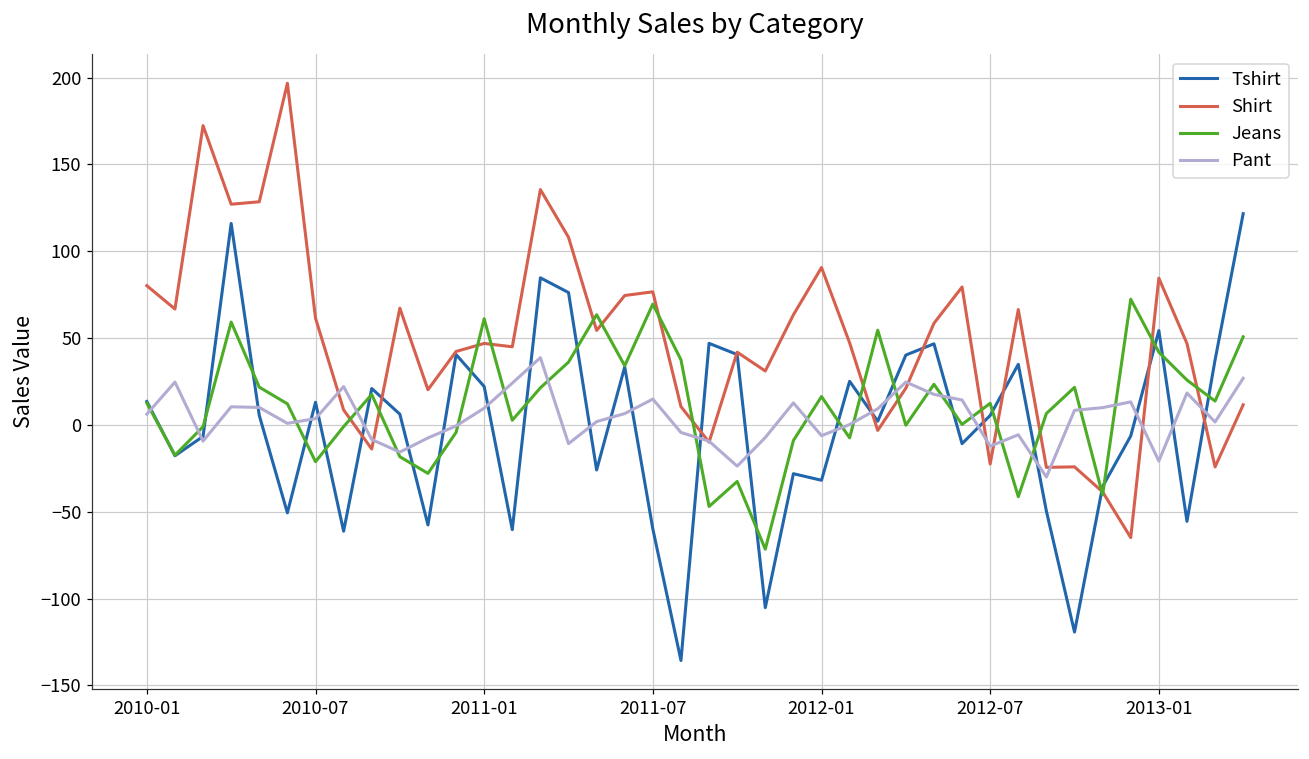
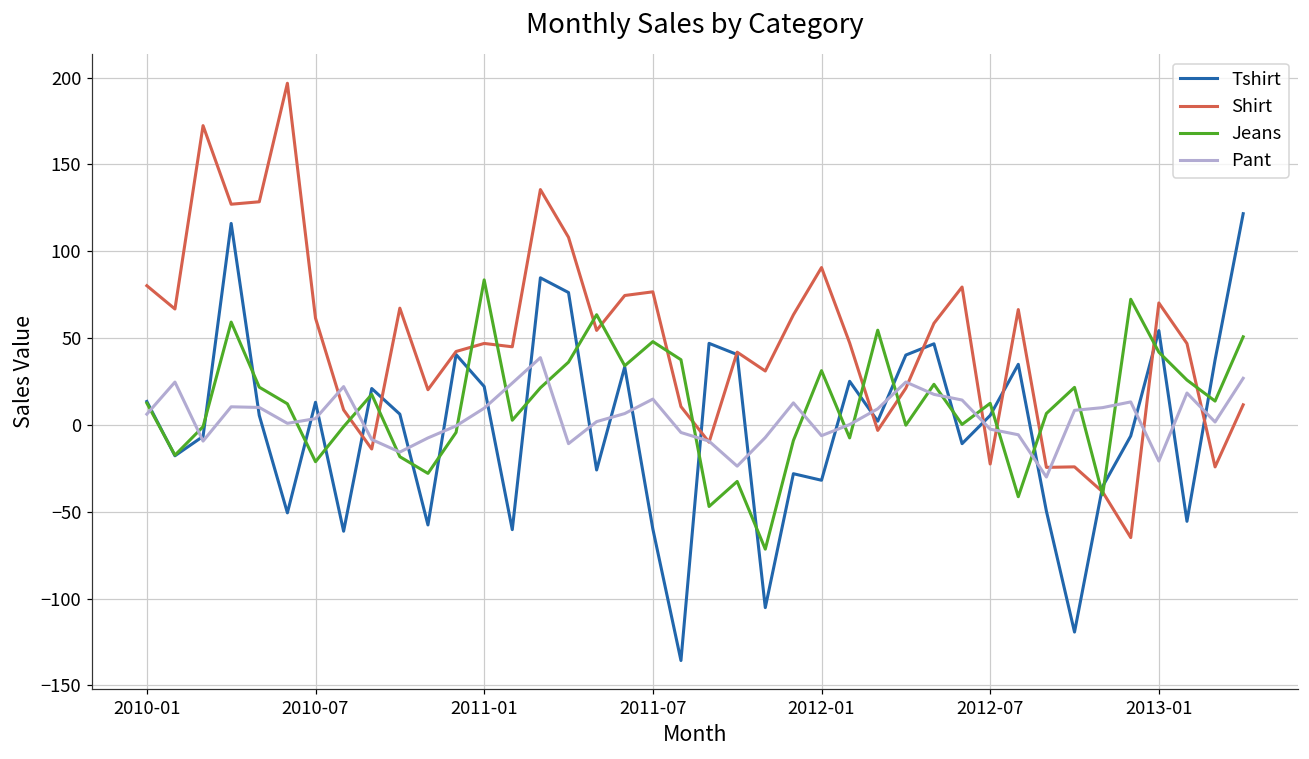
  {
    "Tshirt": {
      "2010-07": 13,
      "2011-01": 22,
      "2011-07": -60,
      "2012-01": -32,
      "2012-07": 5,
      "2013-01": 54
    },
    "Shirt": {
      "2010-01": 80,
      "2010-07": 61,
      "2011-01": 47,
      "2011-07": 77,
      "2012-01": 91,
      "2012-07": -23,
-     "2013-01": 85
+     "2013-01": 70
    },
    "Jeans": {
      "2010-07": -21,
-     "2011-01": 61,
-     "2011-07": 70,
-     "2012-01": 16,
+     "2011-01": 84,
+     "2011-07": 48,
+     "2012-01": 31,
      "2012-07": 12,
      "2013-01": 42
    },
    "Pant": {
      "2010-01": 6,
      "2010-07": 4,
      "2011-01": 10,
      "2011-07": 15,
      "2012-01": -6,
-     "2012-07": -12,
+     "2012-07": -2,
      "2013-01": -21
    }
  }
